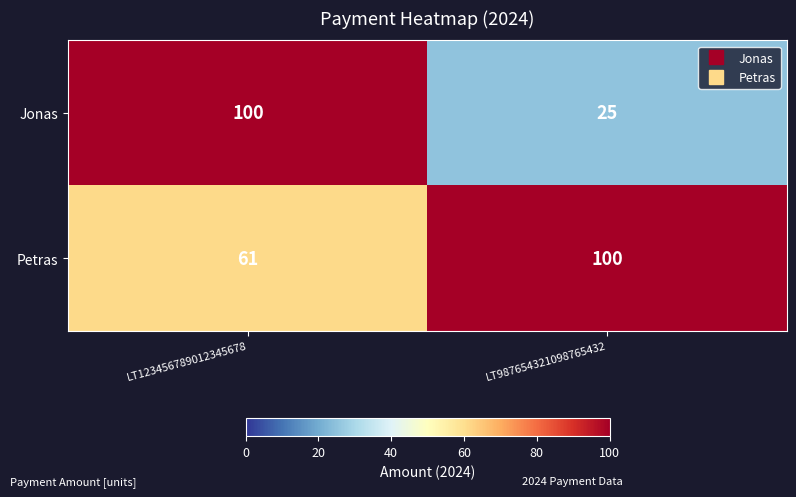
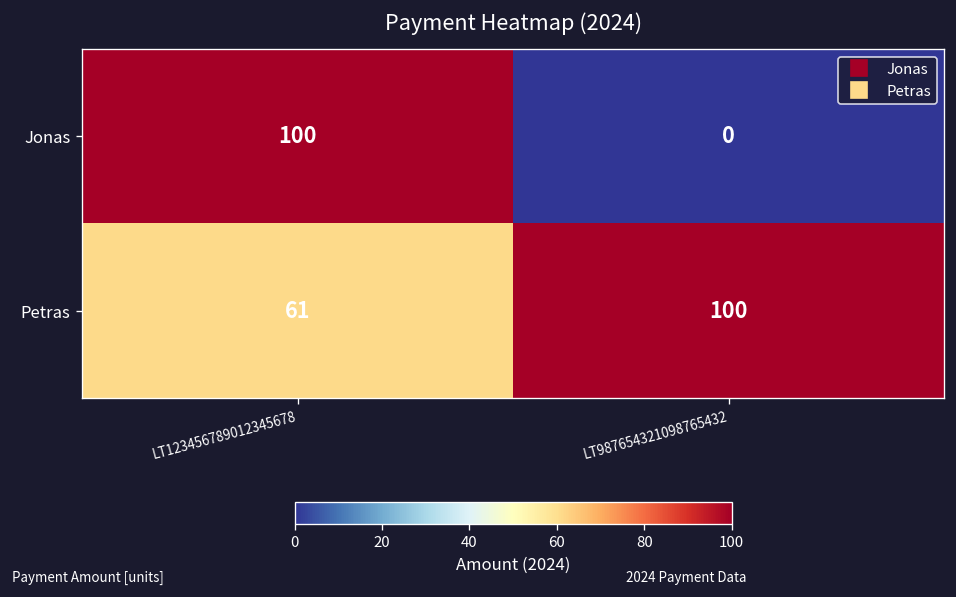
  {
    "Jonas": {
      "LT123456789012345678": 100,
-     "LT987654321098765432": 25
+     "LT987654321098765432": 0
    },
    "Petras": {
      "LT123456789012345678": 61,
      "LT987654321098765432": 100
    }
  }
